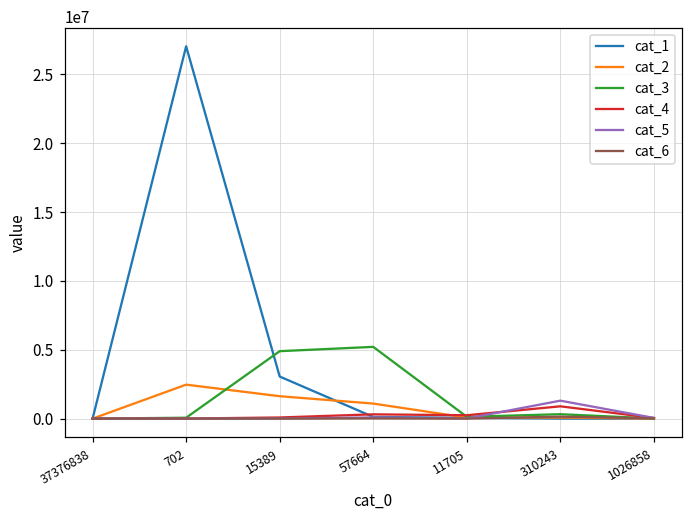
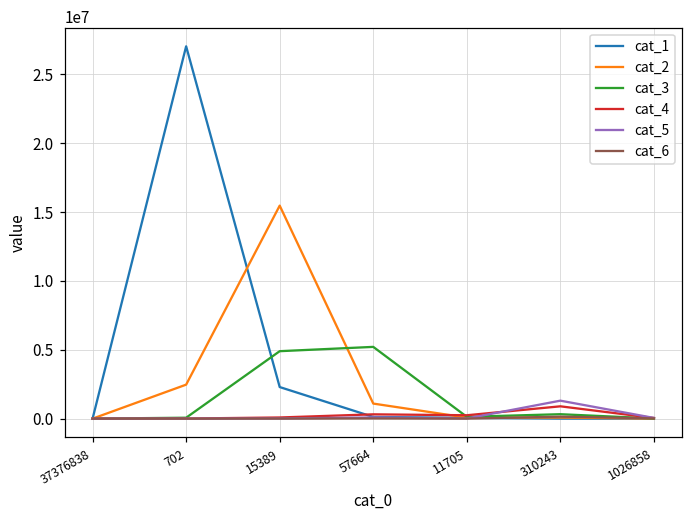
  {
    "cat_1": {
      "702": 27000000,
-     "15389": 3100000
+     "15389": 2300000
    },
    "cat_2": {
      "702": 2500000,
-     "15389": 1600000,
+     "15389": 15500000,
      "57664": 1100000
    },
    "cat_3": {
      "15389": 4900000,
      "57664": 5200000
    },
    "cat_4": {
      "310243": 900000
    },
    "cat_5": {
      "310243": 1300000
    }
  }
